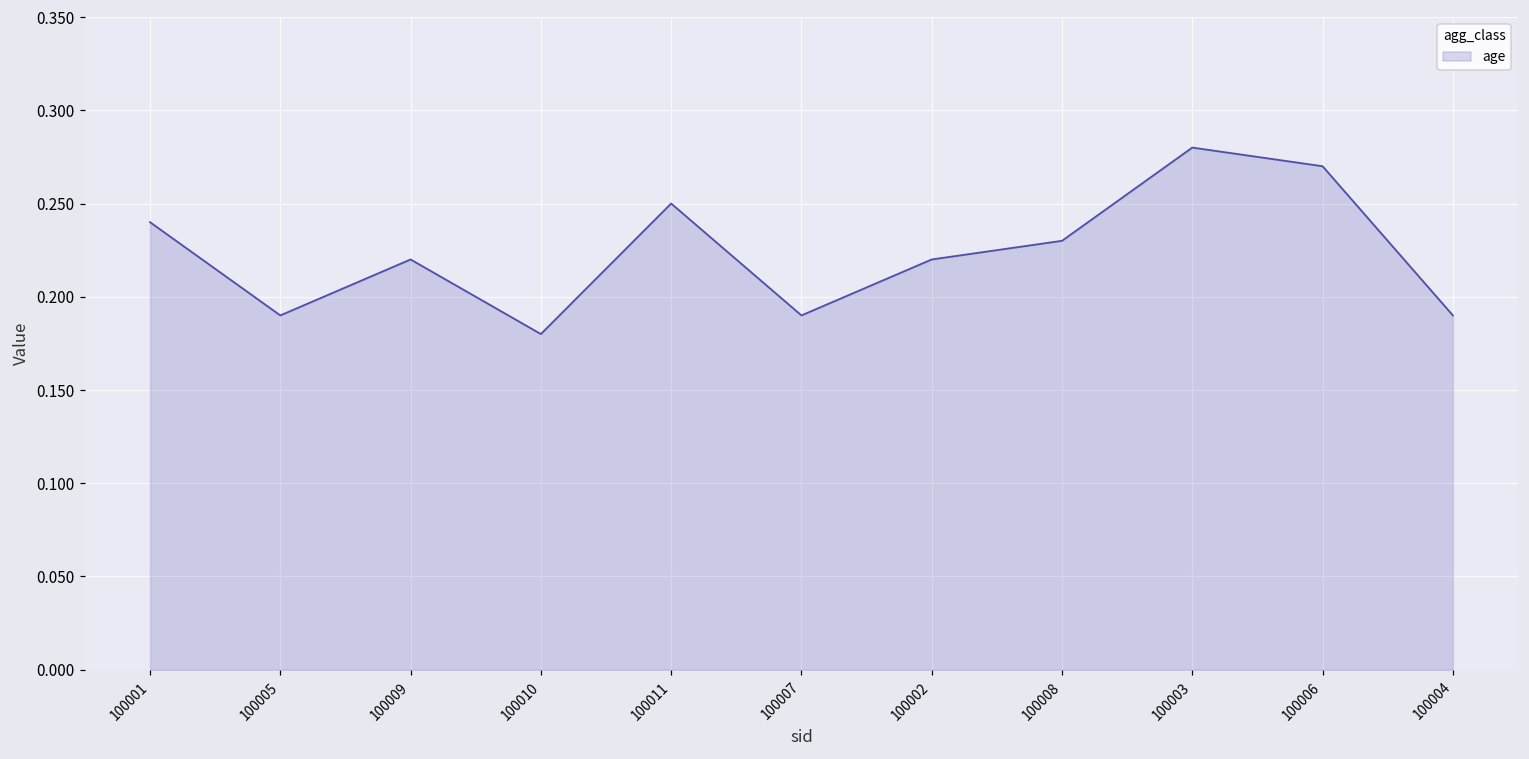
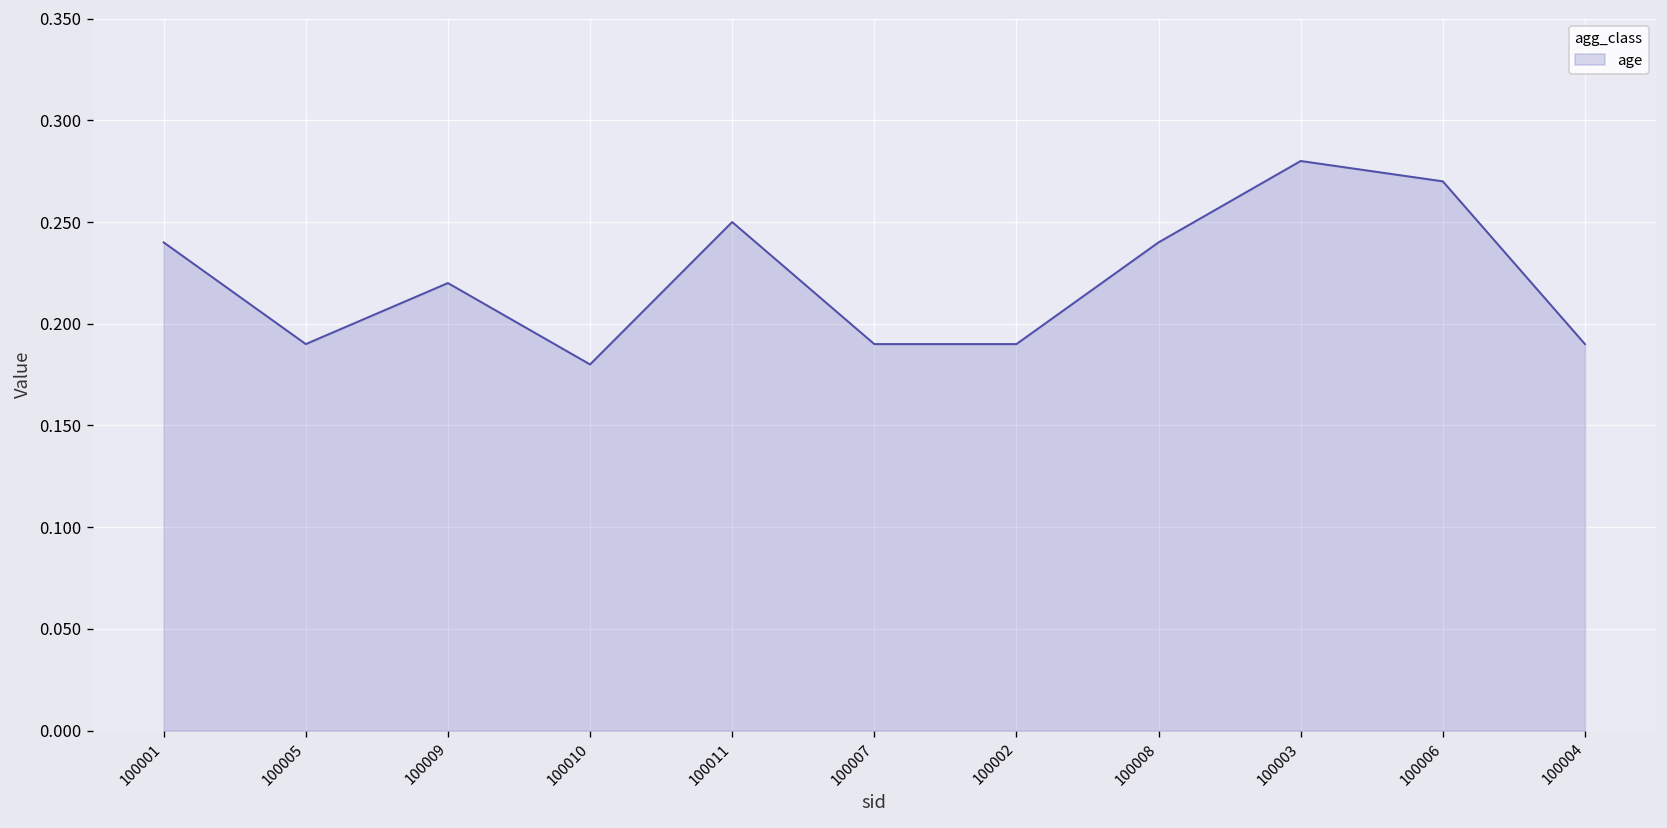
  {
    "100001": 0.240,
    "100005": 0.190,
    "100009": 0.220,
    "100010": 0.180,
    "100011": 0.250,
    "100007": 0.190,
-   "100002": 0.220,
-   "100008": 0.230,
+   "100002": 0.190,
+   "100008": 0.240,
    "100003": 0.280,
    "100006": 0.270,
    "100004": 0.190
  }
